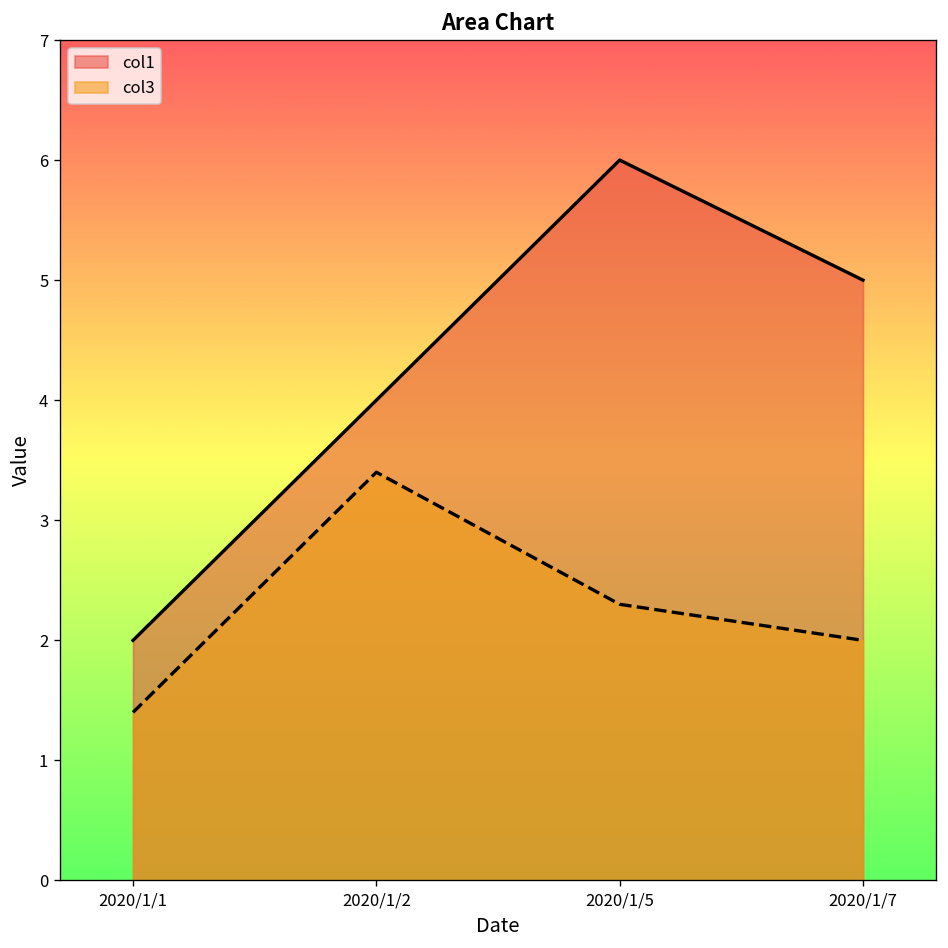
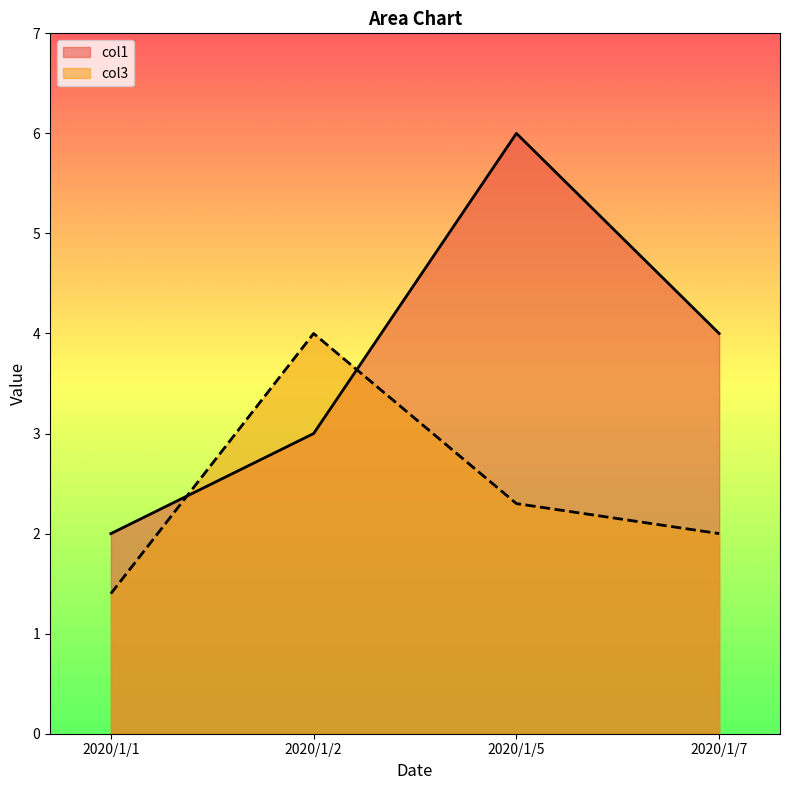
  {
    "col1": {
      "2020/1/1": 2,
-     "2020/1/2": 4,
+     "2020/1/2": 3,
      "2020/1/5": 6,
-     "2020/1/7": 5
+     "2020/1/7": 4
    },
    "col3": {
      "2020/1/1": 1.4,
-     "2020/1/2": 3.4,
+     "2020/1/2": 4.0,
      "2020/1/5": 2.3,
      "2020/1/7": 2.0
    }
  }
